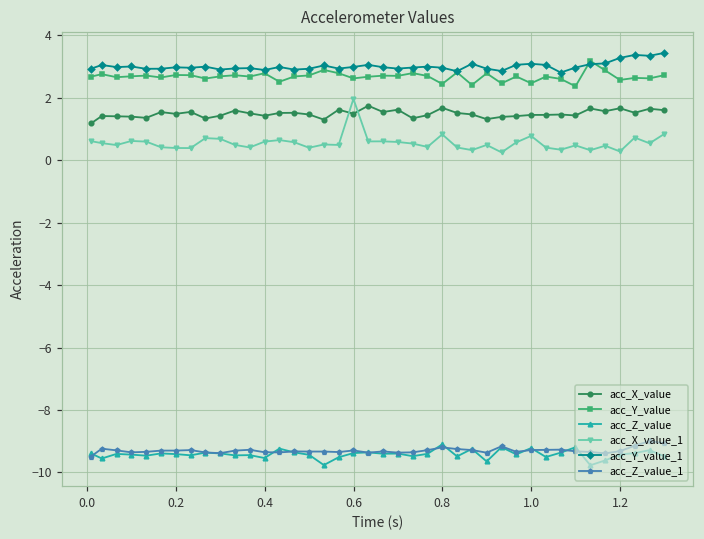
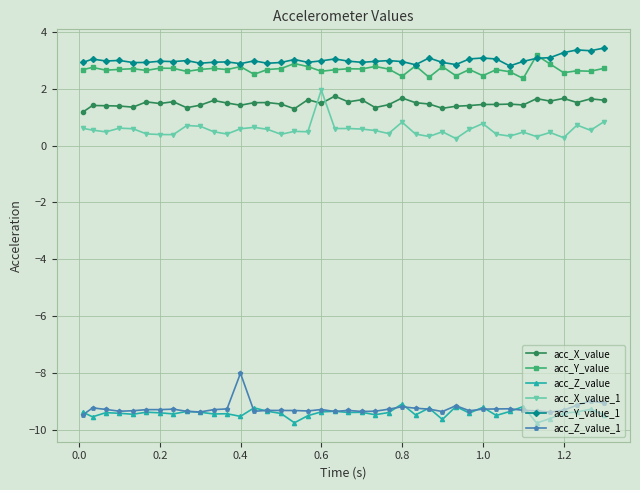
  {
    "acc_X_value_1": {
      "0.2": 0.4,
      "0.4": 0.6,
      "0.6": 2.0,
      "0.8": 0.8,
      "1.0": 0.8,
      "1.2": 0.3
    },
    "acc_Z_value_1": {
      "0.2": -9.3,
-     "0.4": -9.4,
+     "0.4": -8.0,
      "0.8": -9.2
    }
  }
